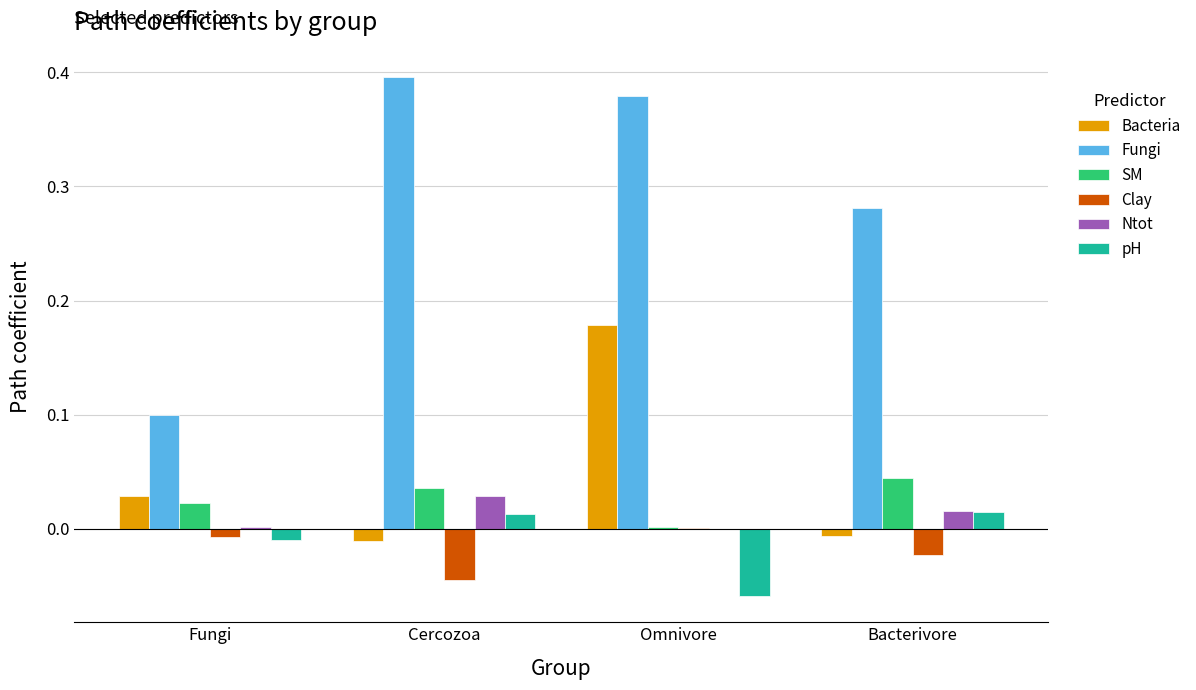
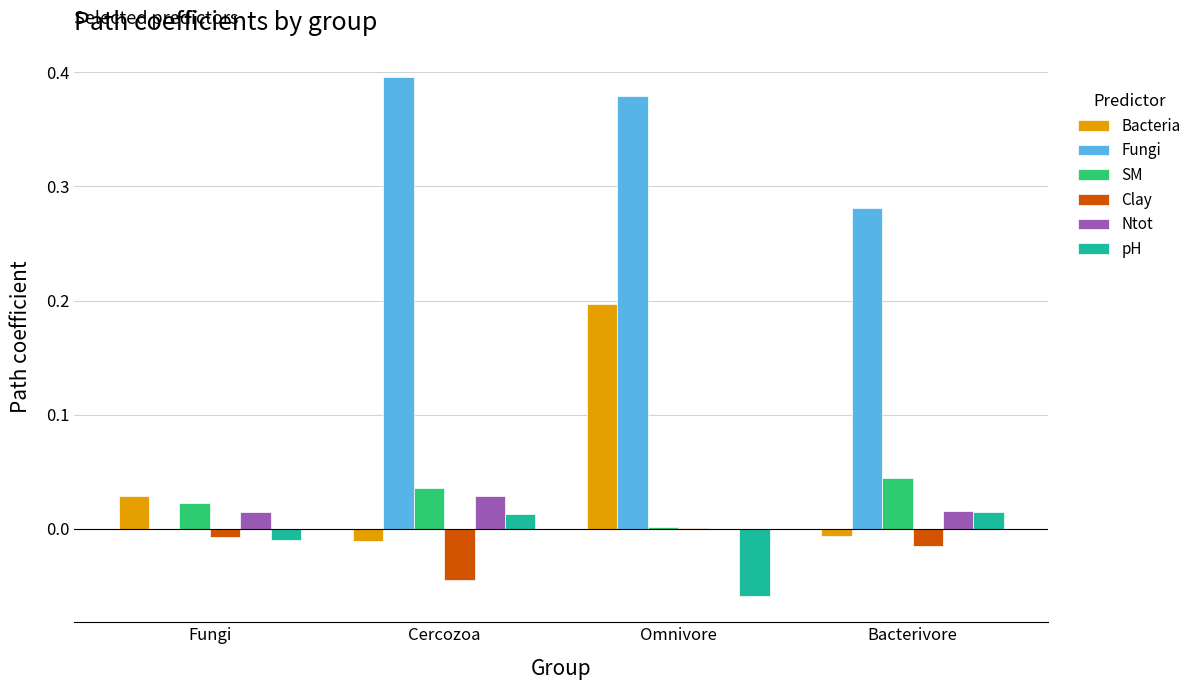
  {
    "Bacteria": {
      "Fungi": 0.029,
      "Cercozoa": -0.011,
-     "Omnivore": 0.179,
+     "Omnivore": 0.197,
      "Bacterivore": -0.006
    },
    "Fungi": {
-     "Fungi": 0.1,
+     "Fungi": 0.0,
      "Cercozoa": 0.396,
      "Omnivore": 0.379,
      "Bacterivore": 0.281
    },
    "Clay": {
      "Fungi": -0.007,
      "Cercozoa": -0.045,
-     "Bacterivore": -0.023
+     "Bacterivore": -0.015
    },
    "Ntot": {
-     "Fungi": 0.002,
+     "Fungi": 0.015,
      "Cercozoa": 0.029,
      "Omnivore": 0.000,
      "Bacterivore": 0.016
    }
  }
